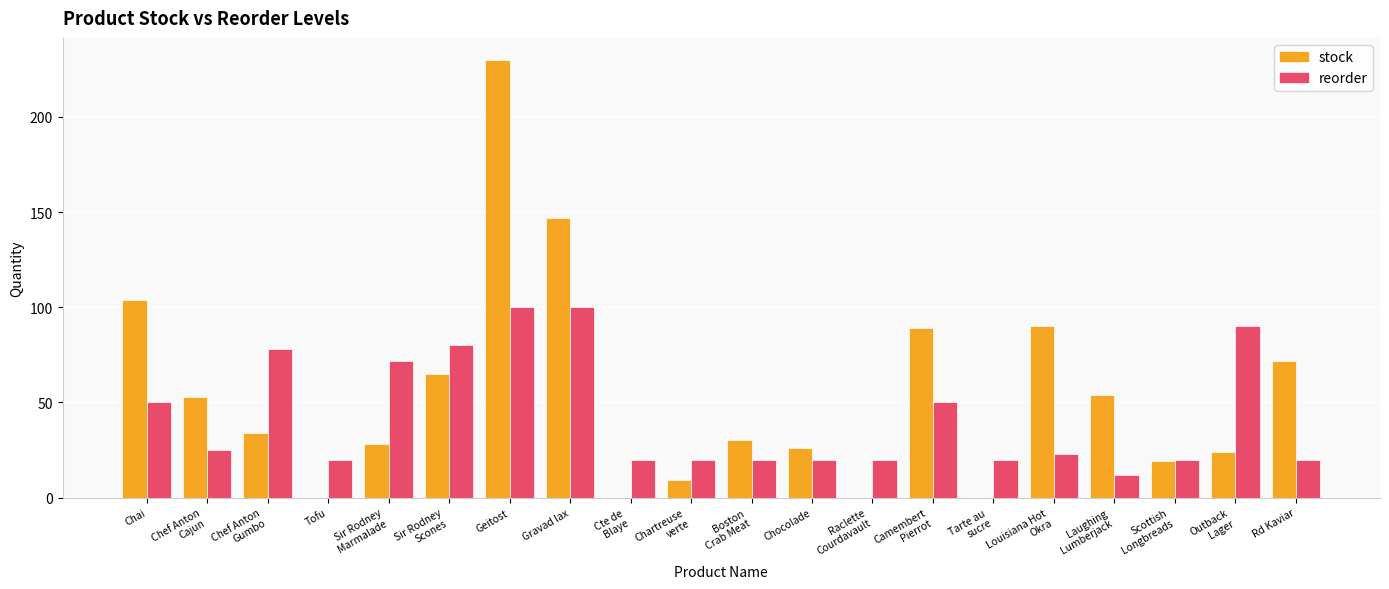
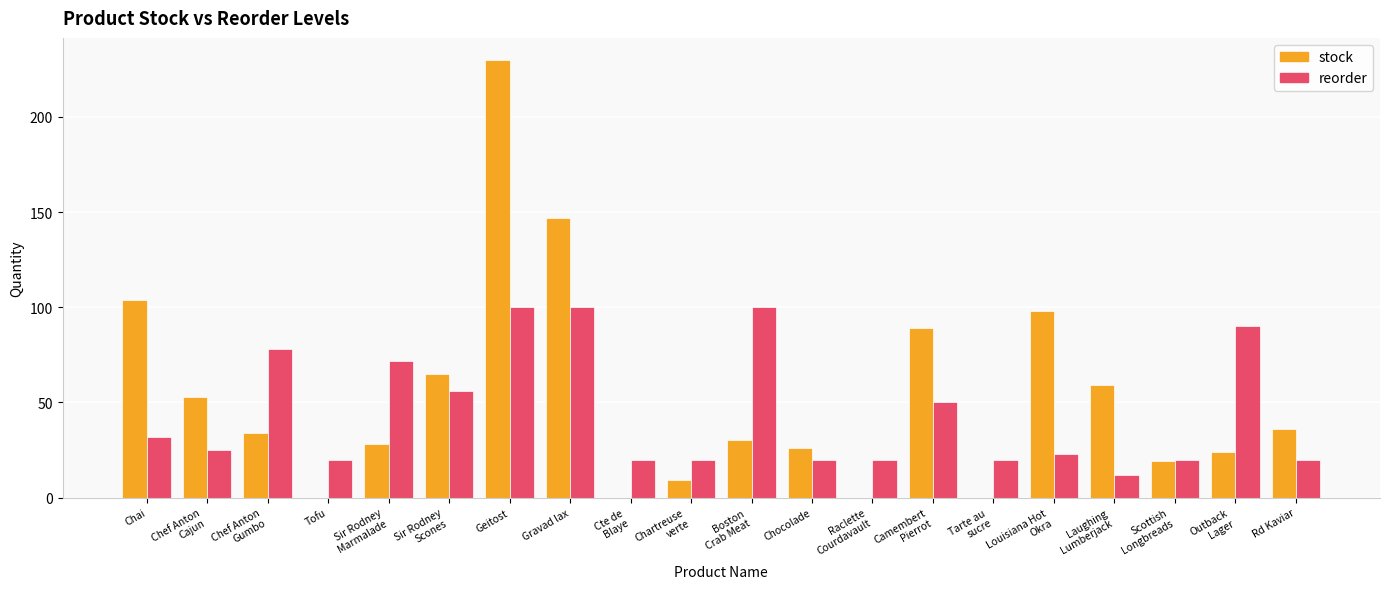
  {
    "stock": {
      "Chai": 104,
      "Chef Anton Cajun": 53,
      "Chef Anton Gumbo": 34,
      "Tofu": 0,
      "Sir Rodney Marmalade": 28,
      "Sir Rodney Scones": 65,
      "Geitost": 230,
      "Gravad lax": 147,
      "Cte de Blaye": 0,
      "Chartreuse verte": 9,
      "Boston Crab Meat": 30,
      "Chocolade": 26,
      "Raclette Courdavault": 0,
      "Camembert Pierrot": 89,
      "Tarte au sucre": 0,
-     "Louisiana Hot Okra": 90,
-     "Laughing Lumberjack": 54,
+     "Louisiana Hot Okra": 98,
+     "Laughing Lumberjack": 59,
      "Scottish Longbreads": 19,
      "Outback Lager": 24,
-     "Rd Kaviar": 72
+     "Rd Kaviar": 36
    },
    "reorder": {
-     "Chai": 50,
+     "Chai": 32,
      "Chef Anton Cajun": 25,
      "Chef Anton Gumbo": 78,
      "Tofu": 20,
      "Sir Rodney Marmalade": 72,
-     "Sir Rodney Scones": 80,
+     "Sir Rodney Scones": 56,
      "Geitost": 100,
      "Gravad lax": 100,
      "Cte de Blaye": 20,
      "Chartreuse verte": 20,
-     "Boston Crab Meat": 20,
+     "Boston Crab Meat": 100,
      "Chocolade": 20,
      "Raclette Courdavault": 20,
      "Camembert Pierrot": 50,
      "Tarte au sucre": 20,
      "Louisiana Hot Okra": 23,
      "Laughing Lumberjack": 12,
      "Scottish Longbreads": 20,
      "Outback Lager": 90,
      "Rd Kaviar": 20
    }
  }
